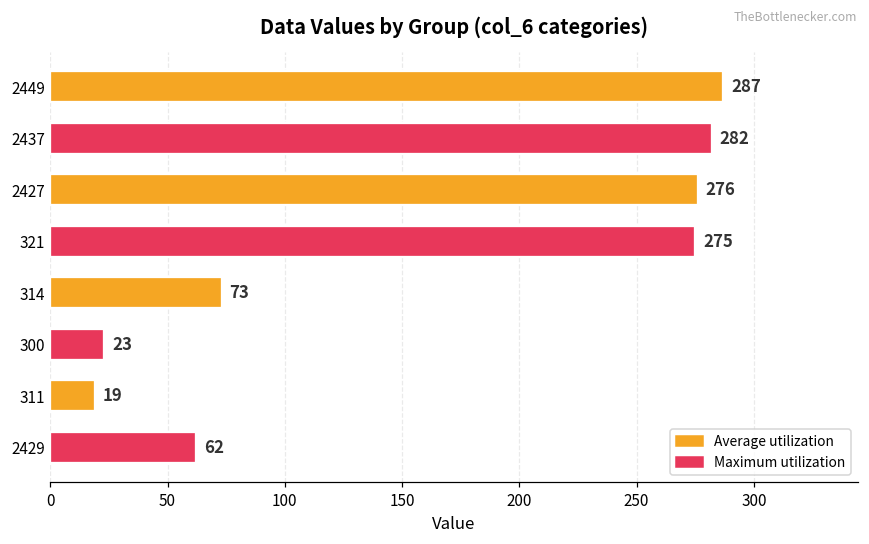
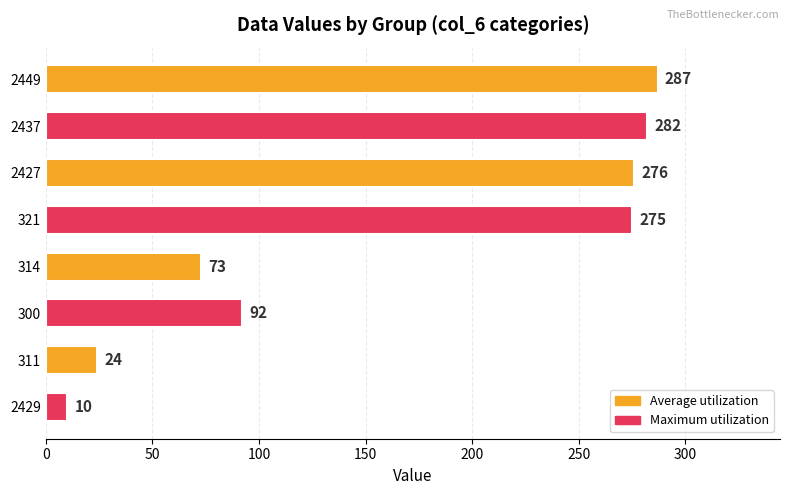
  {
    "2449": 287,
    "2437": 282,
    "2427": 276,
    "321": 275,
    "314": 73,
-   "300": 23,
-   "311": 19,
-   "2429": 62
+   "300": 92,
+   "311": 24,
+   "2429": 10
  }
